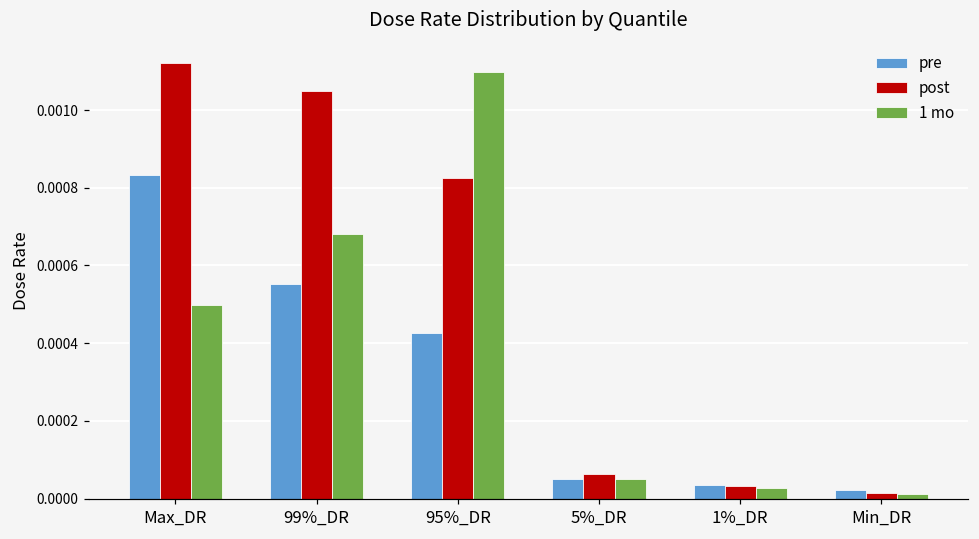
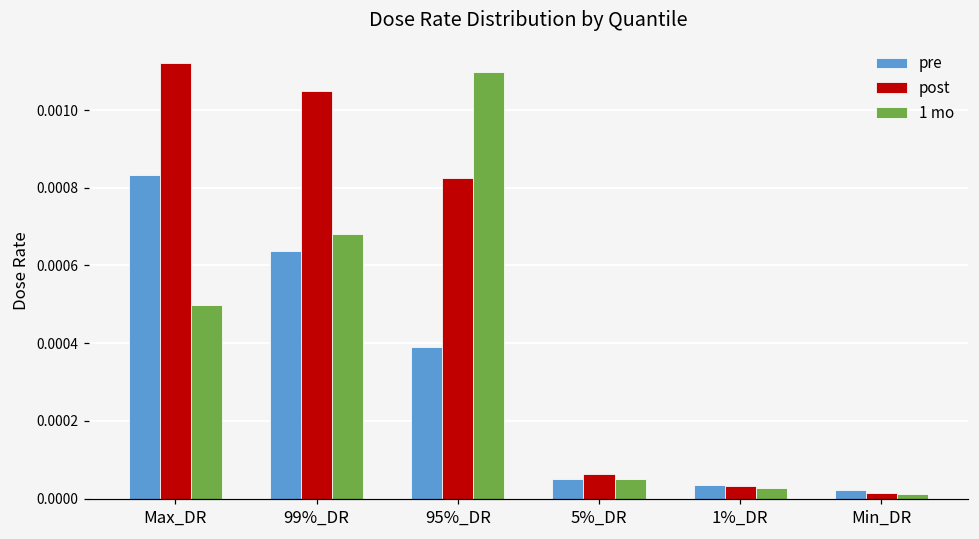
  {
    "pre": {
      "Max_DR": 0.00083,
-     "99%_DR": 0.00055,
-     "95%_DR": 0.00043,
+     "99%_DR": 0.00064,
+     "95%_DR": 0.00039,
      "5%_DR": 0.00005,
      "1%_DR": 0.00003,
      "Min_DR": 0.00002
    },
    "post": {
      "Max_DR": 0.00112,
      "99%_DR": 0.00105,
      "95%_DR": 0.00082,
      "5%_DR": 0.00006,
      "1%_DR": 0.00003,
      "Min_DR": 0.00002
    },
    "1 mo": {
      "Max_DR": 0.00050,
      "99%_DR": 0.00068,
      "95%_DR": 0.00110,
      "5%_DR": 0.00005,
      "1%_DR": 0.00003,
      "Min_DR": 0.00001
    }
  }
